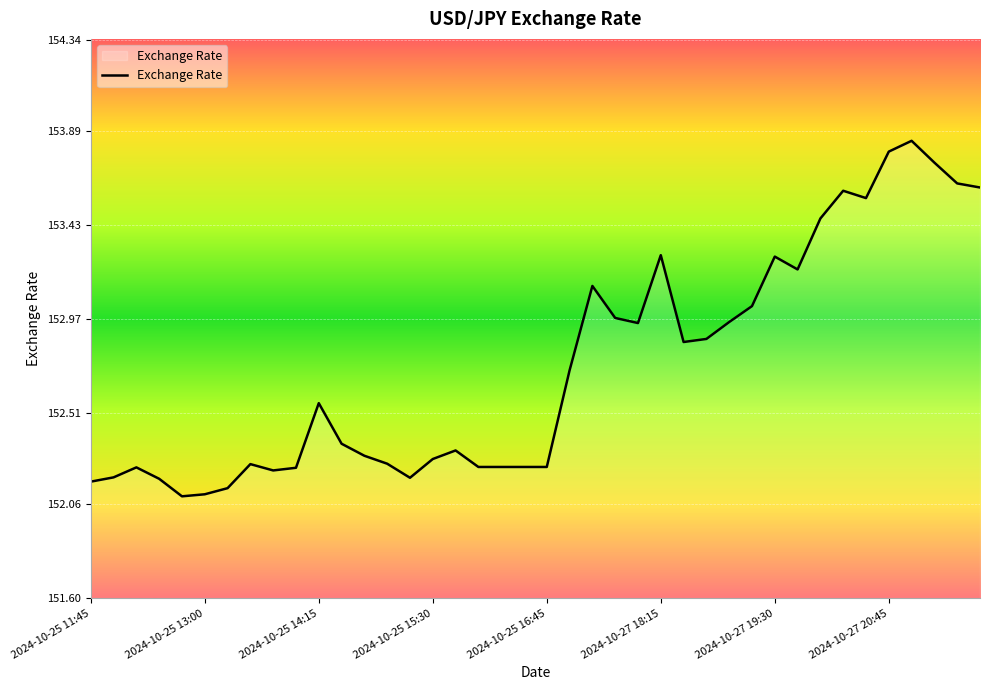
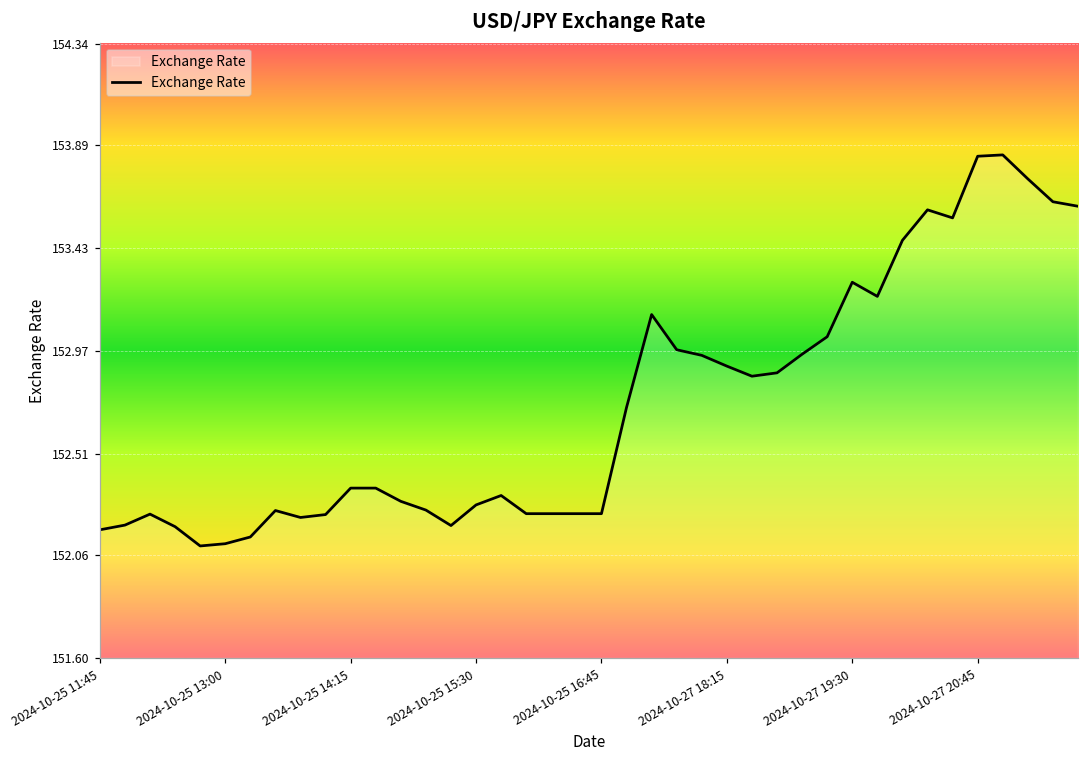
  {
    "2024-10-25 11:45": 152.17,
    "2024-10-25 13:00": 152.11,
-   "2024-10-25 14:15": 152.56,
+   "2024-10-25 14:15": 152.36,
    "2024-10-25 15:30": 152.28,
    "2024-10-25 16:45": 152.24,
-   "2024-10-27 18:15": 153.28,
+   "2024-10-27 18:15": 152.90,
    "2024-10-27 19:30": 153.28,
-   "2024-10-27 20:45": 153.79
+   "2024-10-27 20:45": 153.84
  }
